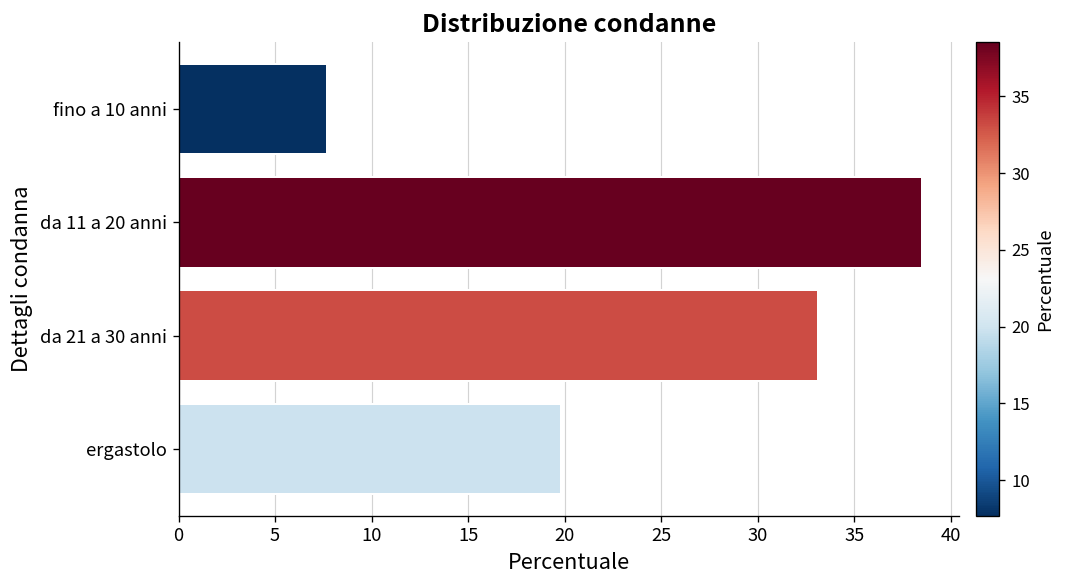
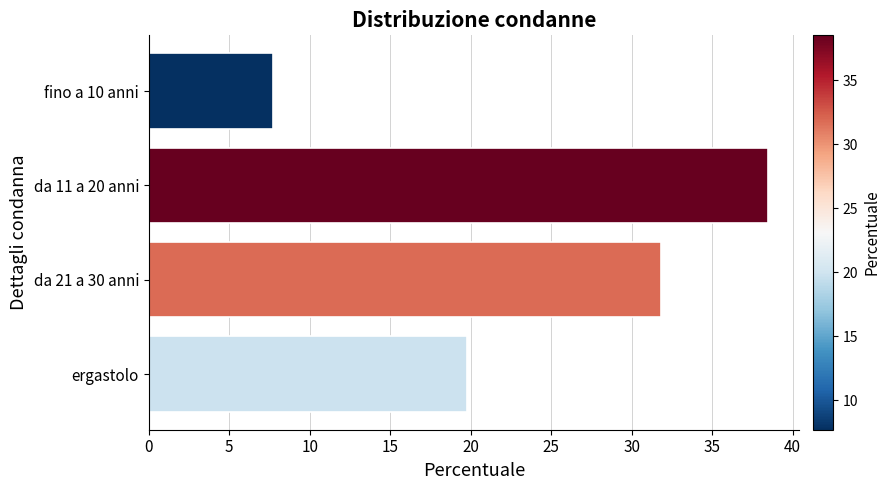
  {
    "fino a 10 anni": 7.7,
    "da 11 a 20 anni": 38.5,
-   "da 21 a 30 anni": 33.1,
+   "da 21 a 30 anni": 31.8,
    "ergastolo": 19.8
  }
